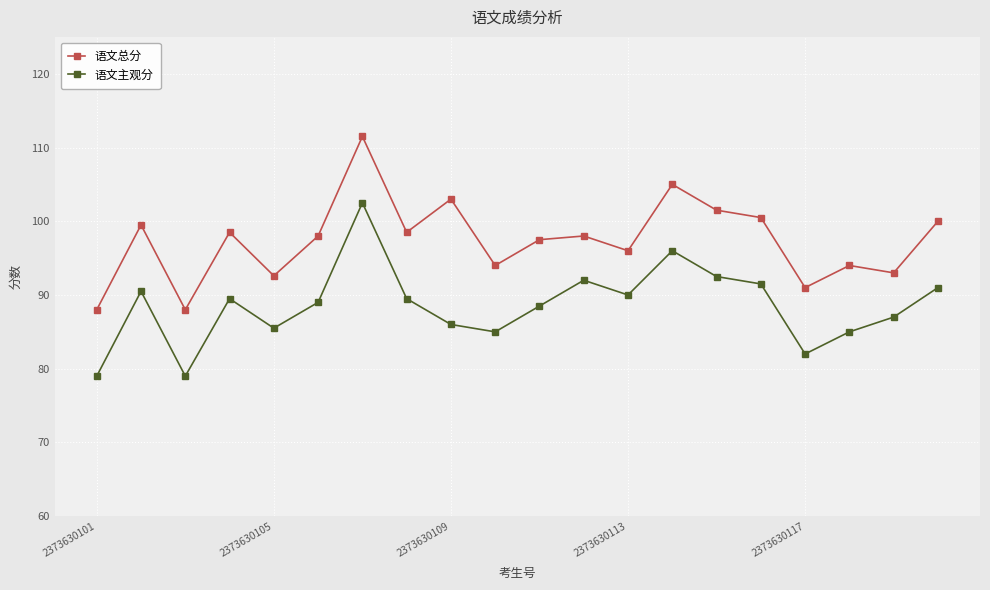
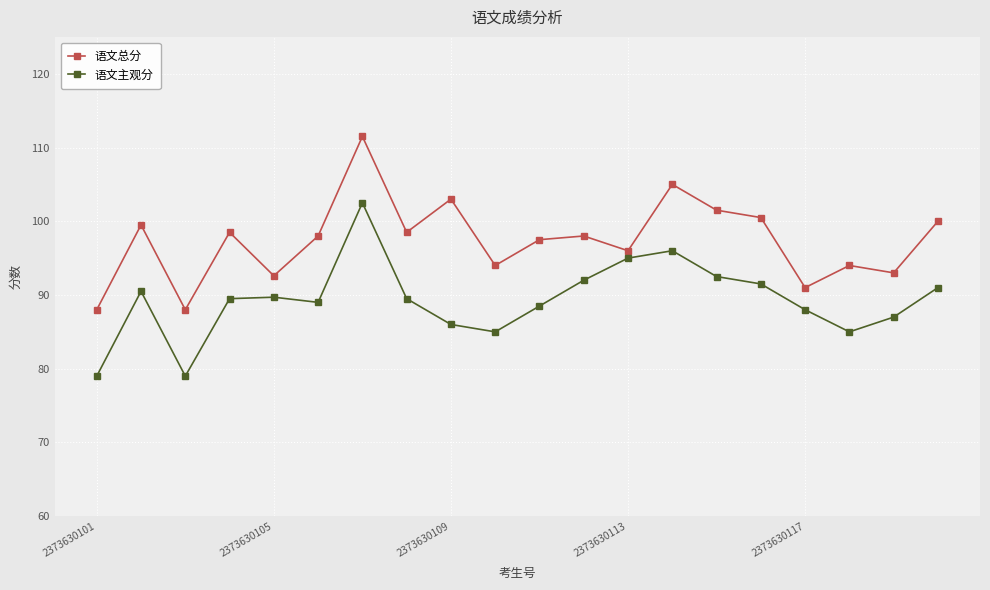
  {
    "语文总分": {
      "2373630101": 88,
      "2373630105": 93,
      "2373630109": 103,
      "2373630113": 96,
      "2373630117": 91
    },
    "语文主观分": {
      "2373630101": 79,
-     "2373630105": 86,
+     "2373630105": 90,
      "2373630109": 86,
-     "2373630113": 90,
-     "2373630117": 82
+     "2373630113": 95,
+     "2373630117": 88
    }
  }
